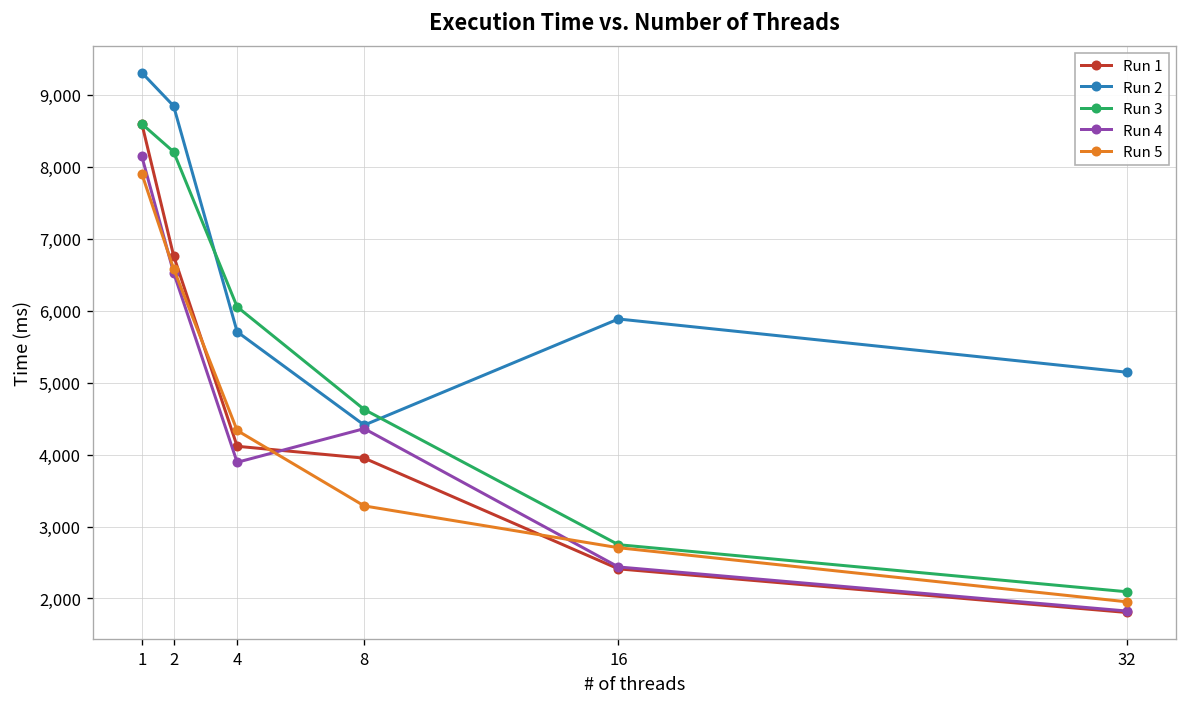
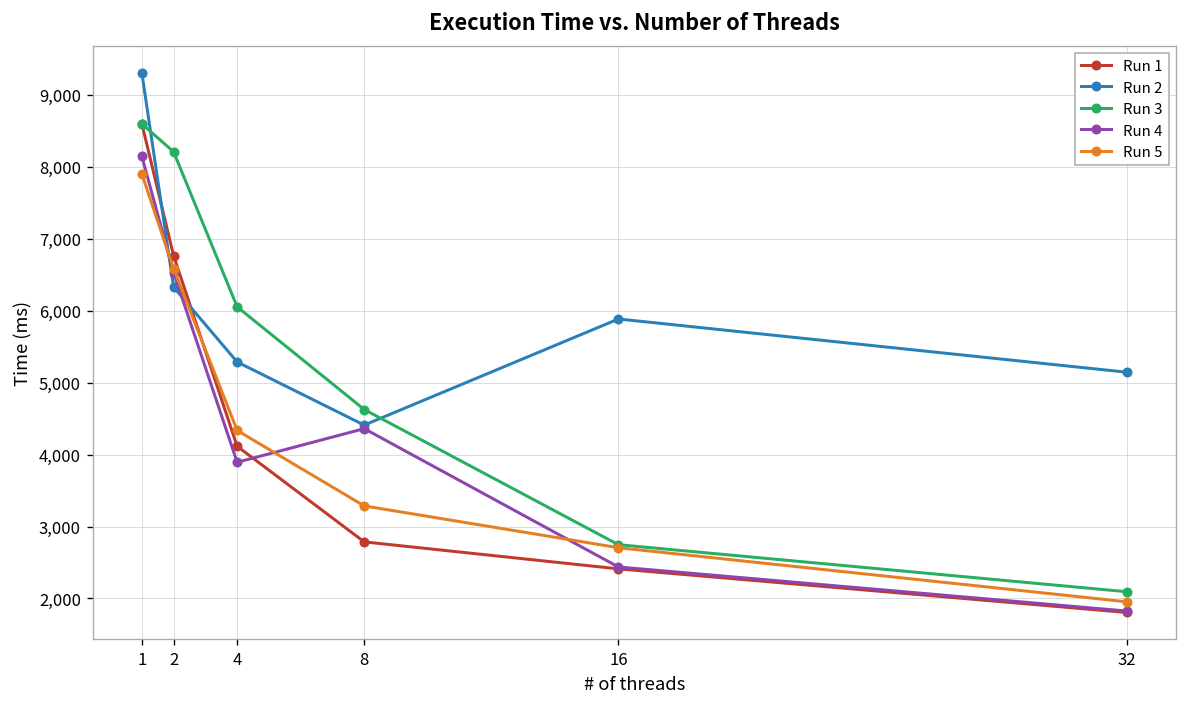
  {
    "Run 1": {
      "2": "6,800",
      "4": "4,100",
-     "8": "3,900"
+     "8": "2,800"
    },
    "Run 2": {
      "1": "9,300",
-     "2": "8,800",
-     "4": "5,700",
+     "2": "6,300",
+     "4": "5,300",
      "8": "4,400",
      "16": "5,900",
      "32": "5,100"
    },
    "Run 3": {
      "2": "8,200",
      "4": "6,100",
      "8": "4,600",
      "16": "2,700",
      "32": "2,100"
    },
    "Run 4": {
      "1": "8,100",
      "2": "6,500",
      "4": "3,900",
      "8": "4,400"
    },
    "Run 5": {
      "1": "7,900",
      "2": "6,600",
      "4": "4,300",
      "8": "3,300",
      "16": "2,700",
      "32": "2,000"
    }
  }
